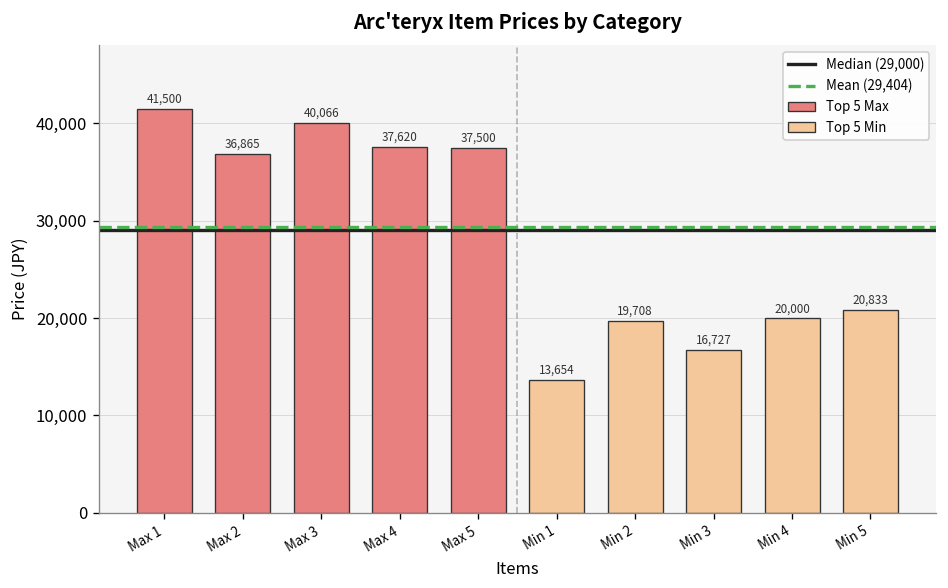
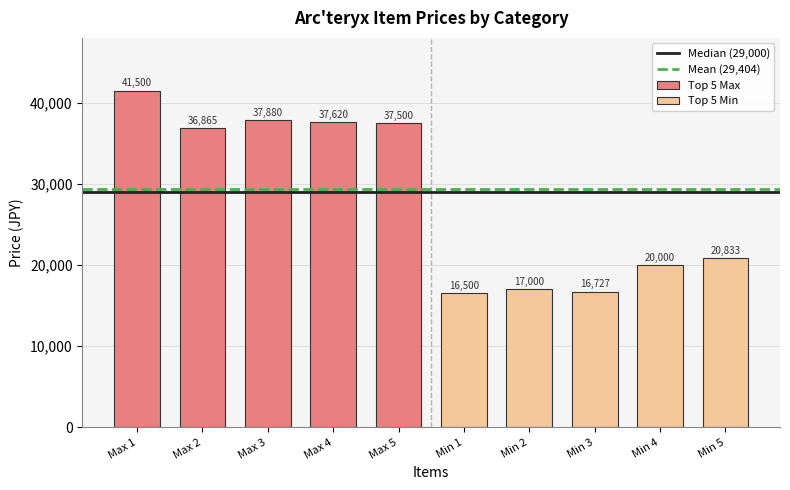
  {
    "Top 5 Max": {
      "Max 1": "41,500",
      "Max 2": "36,865",
-     "Max 3": "40,066",
+     "Max 3": "37,880",
      "Max 4": "37,620",
      "Max 5": "37,500"
    },
    "Top 5 Min": {
-     "Min 1": "13,654",
-     "Min 2": "19,708",
+     "Min 1": "16,500",
+     "Min 2": "17,000",
      "Min 3": "16,727",
      "Min 4": "20,000",
      "Min 5": "20,833"
    }
  }
